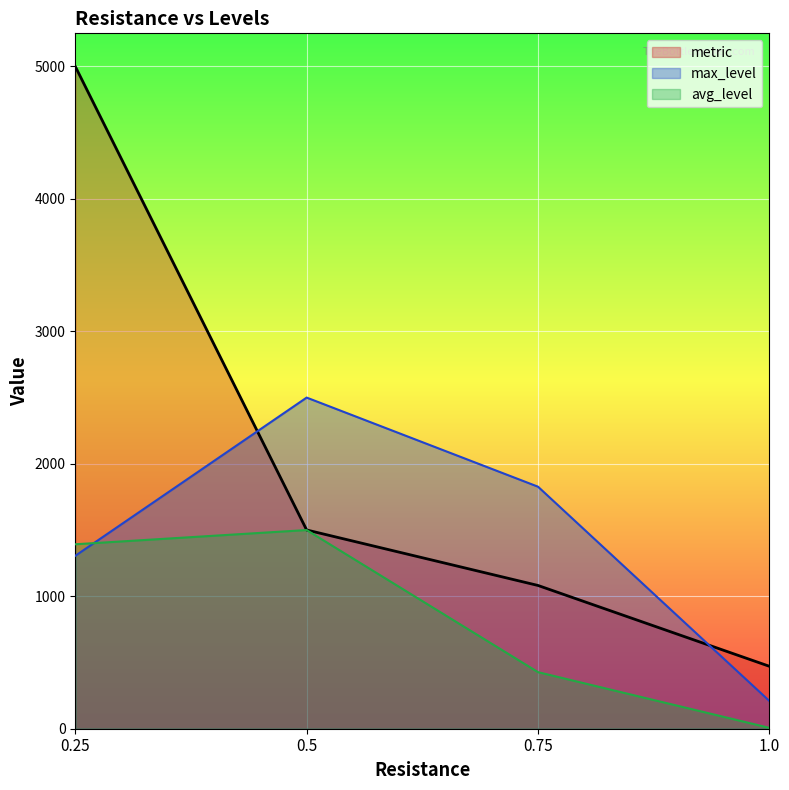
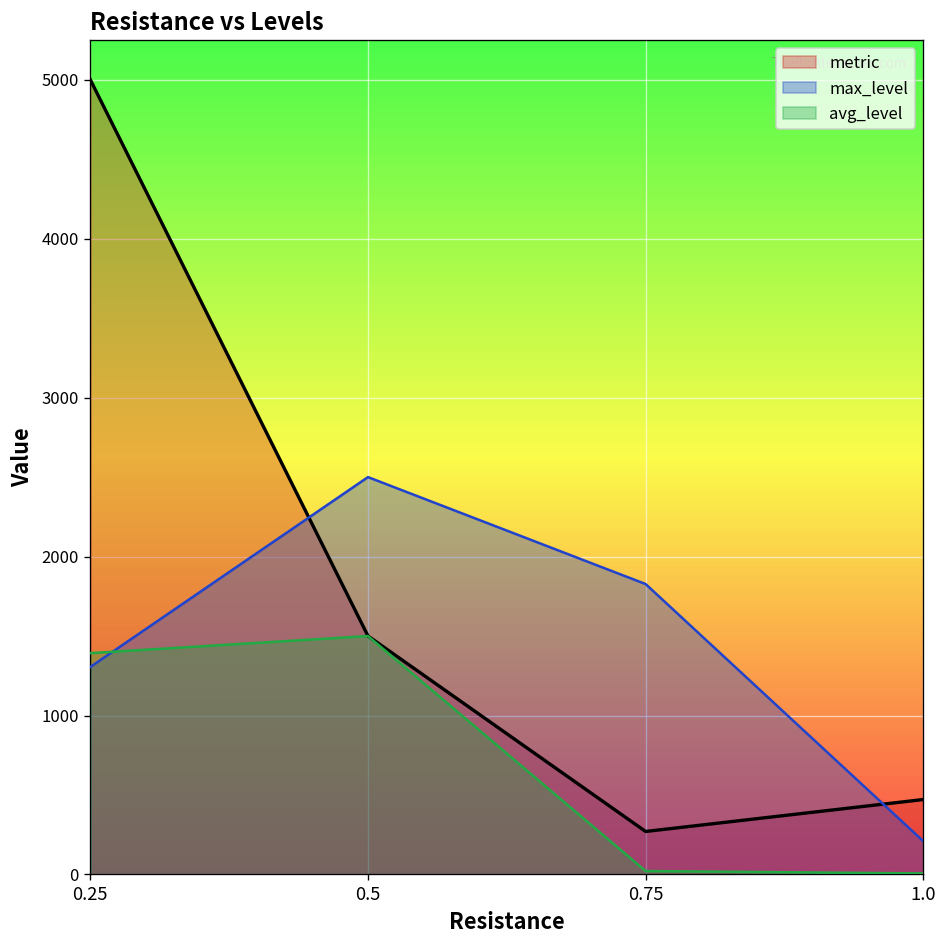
  {
    "metric": {
      "0.25": 5000,
-     "0.75": 1080,
+     "0.75": 270,
      "1.0": 470
    },
    "max_level": {
      "0.25": 1310,
      "0.5": 2500,
      "0.75": 1830,
      "1.0": 210
    },
    "avg_level": {
      "0.25": 1390,
-     "0.75": 430,
+     "0.75": 20,
      "1.0": 10
    }
  }
